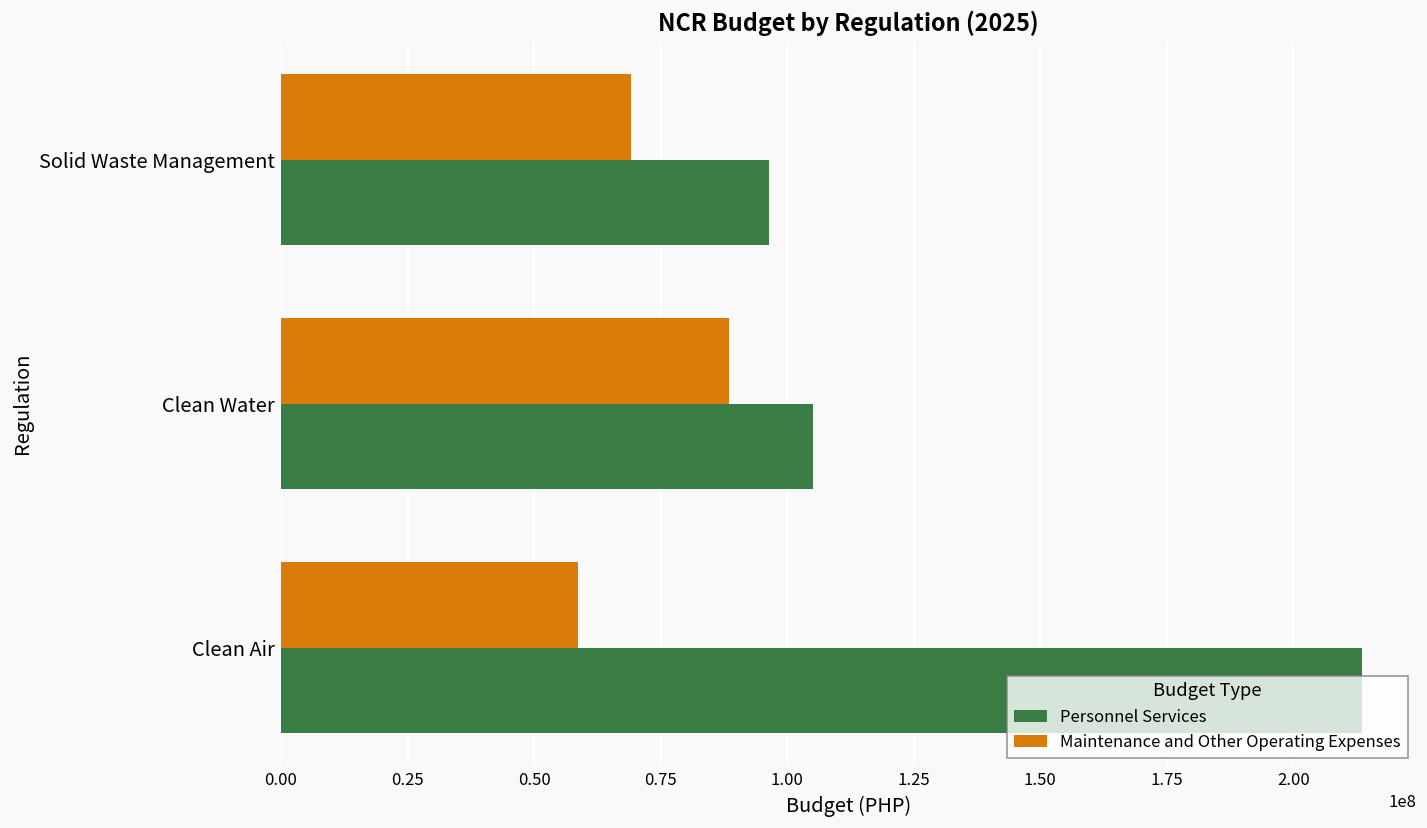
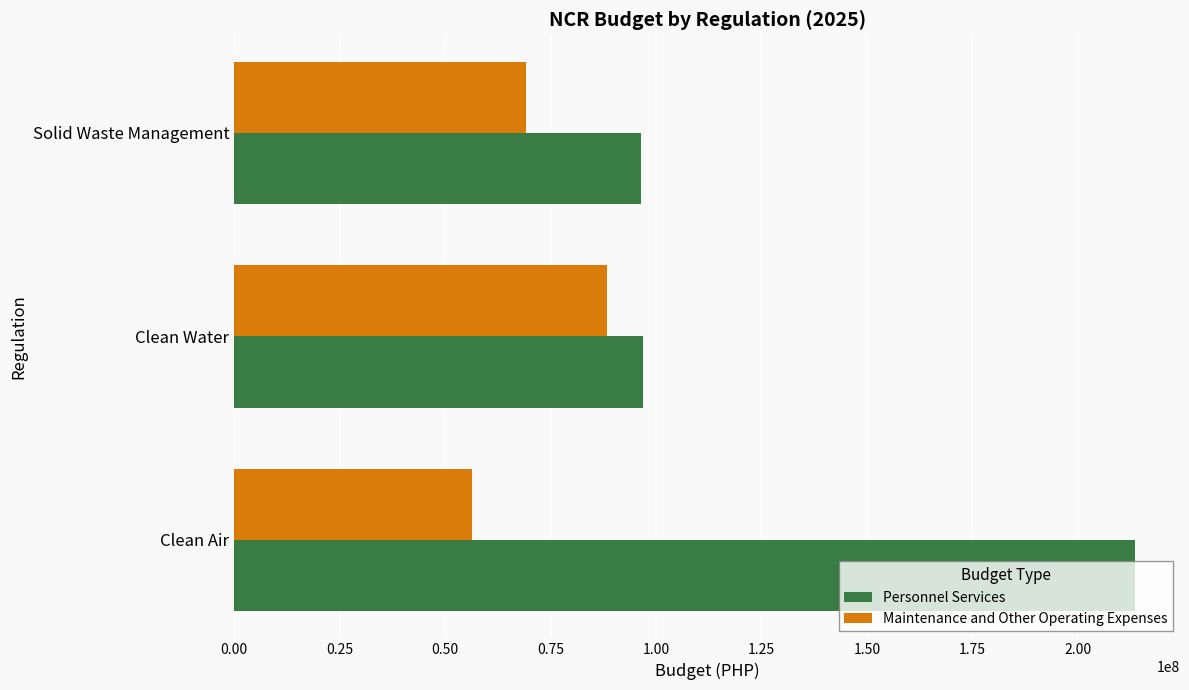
  {
    "Personnel Services": {
      "Solid Waste Management": 96000000,
-     "Clean Water": 105000000
+     "Clean Water": 97000000
    },
    "Maintenance and Other Operating Expenses": {
      "Solid Waste Management": 69000000,
      "Clean Water": 88000000,
-     "Clean Air": 59000000
+     "Clean Air": 56000000
    }
  }
